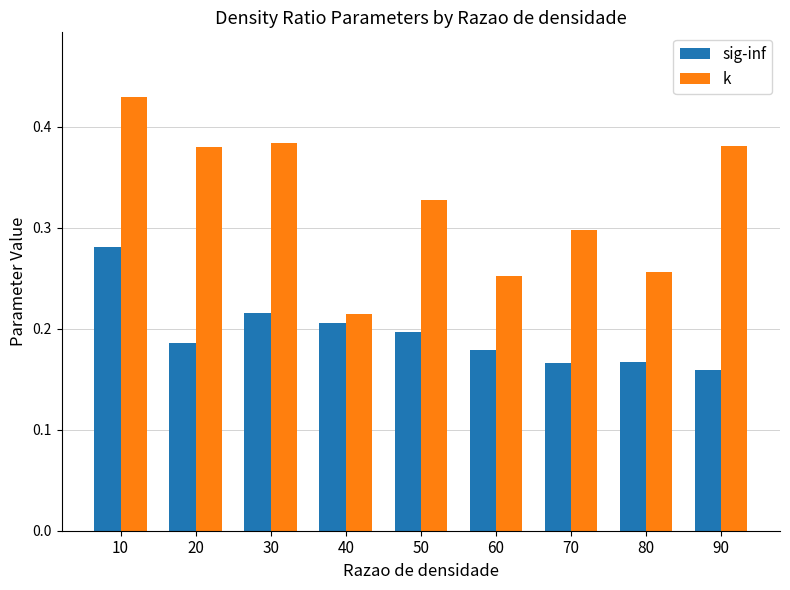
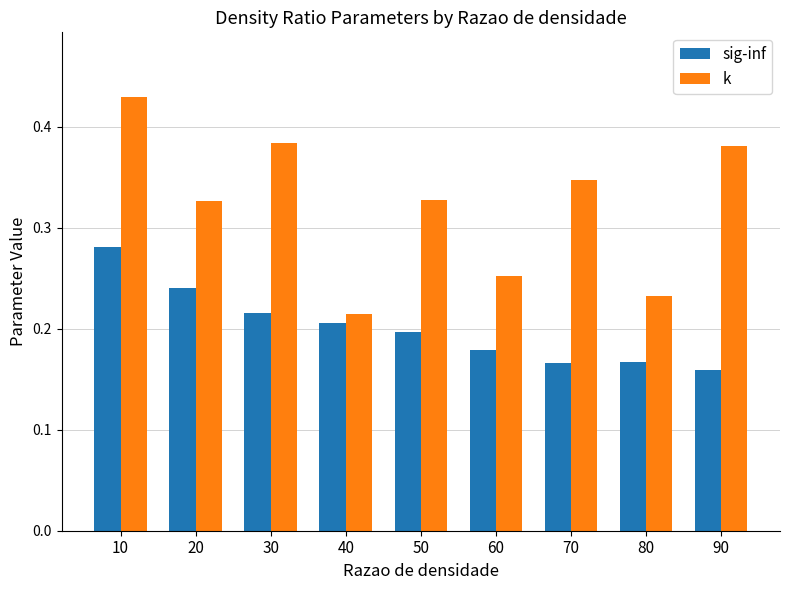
  {
    "sig-inf": {
      "10": 0.281,
-     "20": 0.185,
+     "20": 0.240,
      "30": 0.215,
      "40": 0.205,
      "50": 0.196,
      "60": 0.179,
      "70": 0.166,
      "80": 0.167,
      "90": 0.159
    },
    "k": {
      "10": 0.429,
-     "20": 0.380,
+     "20": 0.326,
      "30": 0.384,
      "40": 0.215,
      "50": 0.328,
      "60": 0.252,
-     "70": 0.298,
-     "80": 0.256,
+     "70": 0.347,
+     "80": 0.232,
      "90": 0.381
    }
  }
